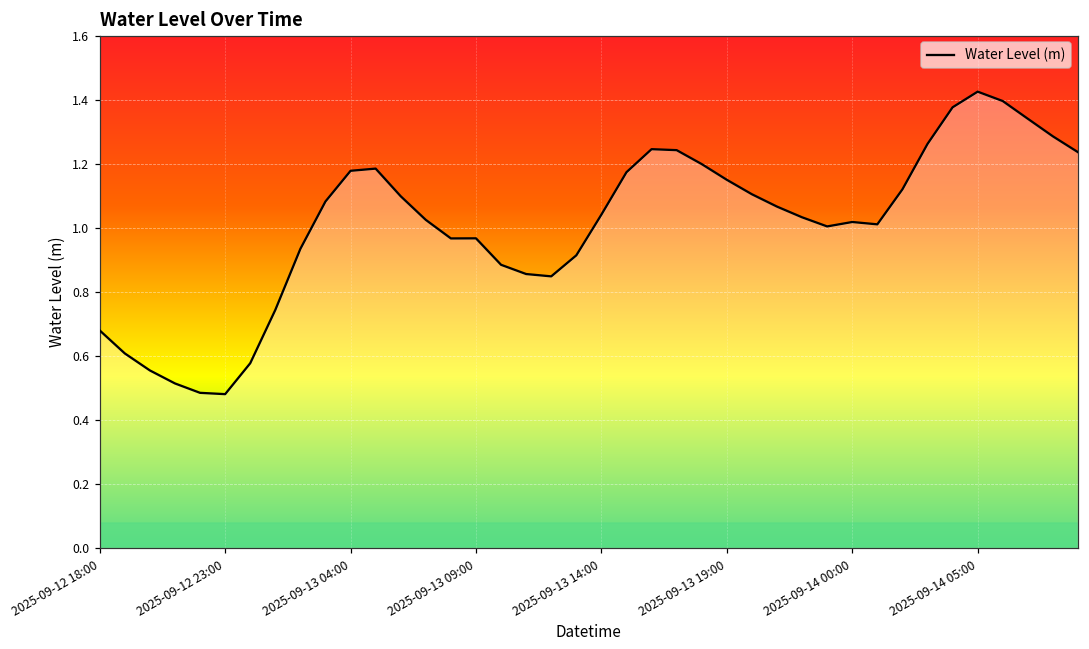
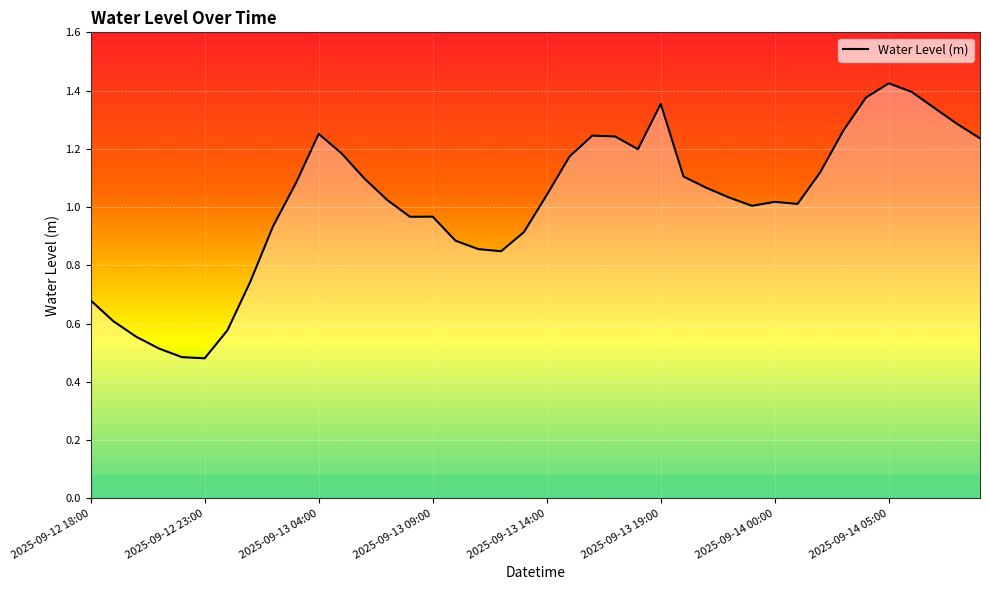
  {
    "2025-09-12 18:00": 0.68,
    "2025-09-12 23:00": 0.48,
-   "2025-09-13 04:00": 1.18,
+   "2025-09-13 04:00": 1.25,
    "2025-09-13 09:00": 0.97,
    "2025-09-13 14:00": 1.04,
-   "2025-09-13 19:00": 1.15,
+   "2025-09-13 19:00": 1.35,
    "2025-09-14 00:00": 1.02,
    "2025-09-14 05:00": 1.42
  }
